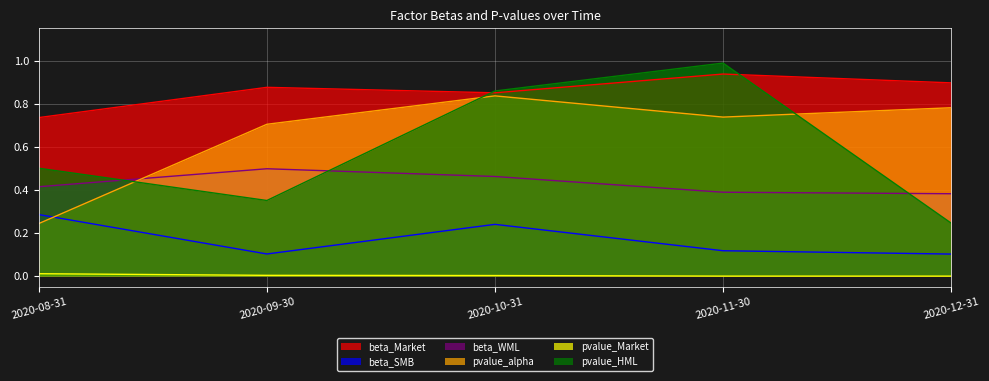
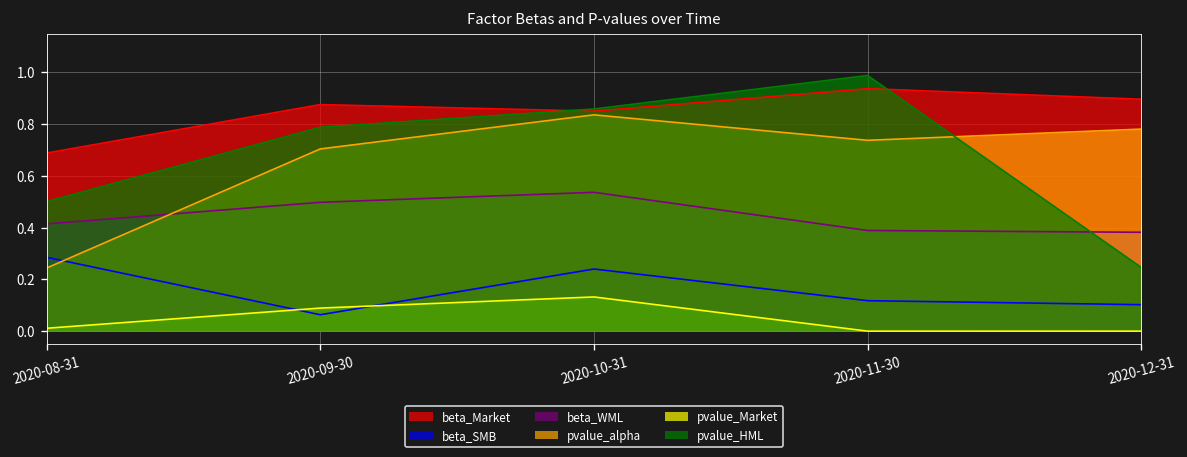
  {
    "beta_Market": {
-     "2020-08-31": 0.74,
+     "2020-08-31": 0.69,
      "2020-09-30": 0.88,
      "2020-11-30": 0.94,
      "2020-12-31": 0.90
    },
    "beta_SMB": {
      "2020-08-31": 0.29,
-     "2020-09-30": 0.10,
+     "2020-09-30": 0.06,
      "2020-10-31": 0.24,
      "2020-11-30": 0.12,
      "2020-12-31": 0.10
    },
    "beta_WML": {
      "2020-08-31": 0.41,
      "2020-09-30": 0.50,
-     "2020-10-31": 0.46,
+     "2020-10-31": 0.54,
      "2020-11-30": 0.39,
      "2020-12-31": 0.38
    },
    "pvalue_alpha": {
      "2020-08-31": 0.24,
      "2020-09-30": 0.70,
      "2020-10-31": 0.84,
      "2020-11-30": 0.74,
      "2020-12-31": 0.78
    },
    "pvalue_Market": {
      "2020-08-31": 0.01,
-     "2020-09-30": 0.00,
-     "2020-10-31": 0.00,
+     "2020-09-30": 0.09,
+     "2020-10-31": 0.13,
      "2020-11-30": 0.00,
      "2020-12-31": 0.00
    },
    "pvalue_HML": {
      "2020-08-31": 0.50,
-     "2020-09-30": 0.35,
+     "2020-09-30": 0.79,
      "2020-11-30": 0.99,
      "2020-12-31": 0.25
    }
  }
